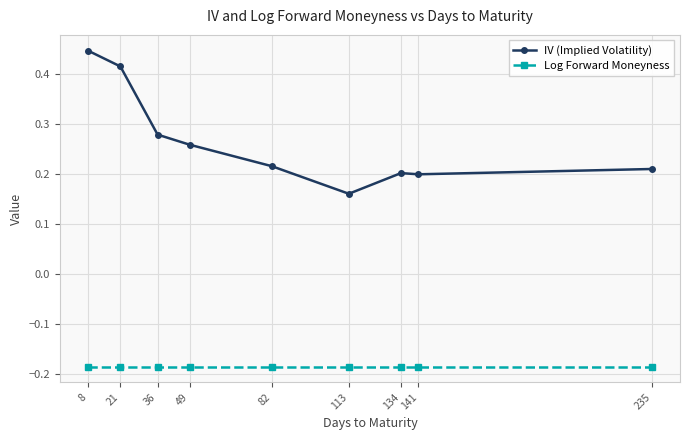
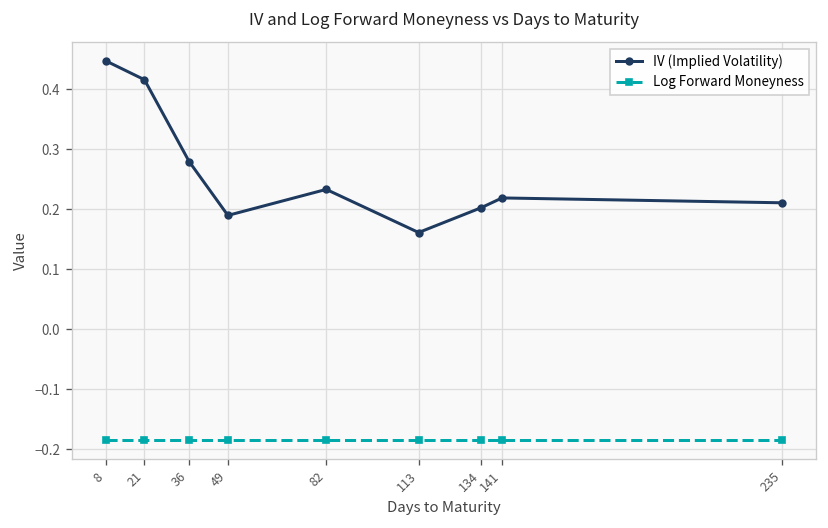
  {
    "IV (Implied Volatility)": {
      "8": 0.45,
      "21": 0.42,
      "36": 0.28,
-     "49": 0.26,
-     "82": 0.22,
+     "49": 0.19,
+     "82": 0.23,
      "113": 0.16,
      "134": 0.20,
-     "141": 0.20,
+     "141": 0.22,
      "235": 0.21
    },
    "Log Forward Moneyness": {
      "8": -0.18,
      "21": -0.18,
      "36": -0.18,
      "49": -0.18,
      "82": -0.18,
      "113": -0.18,
      "134": -0.18,
      "141": -0.18,
      "235": -0.18
    }
  }
